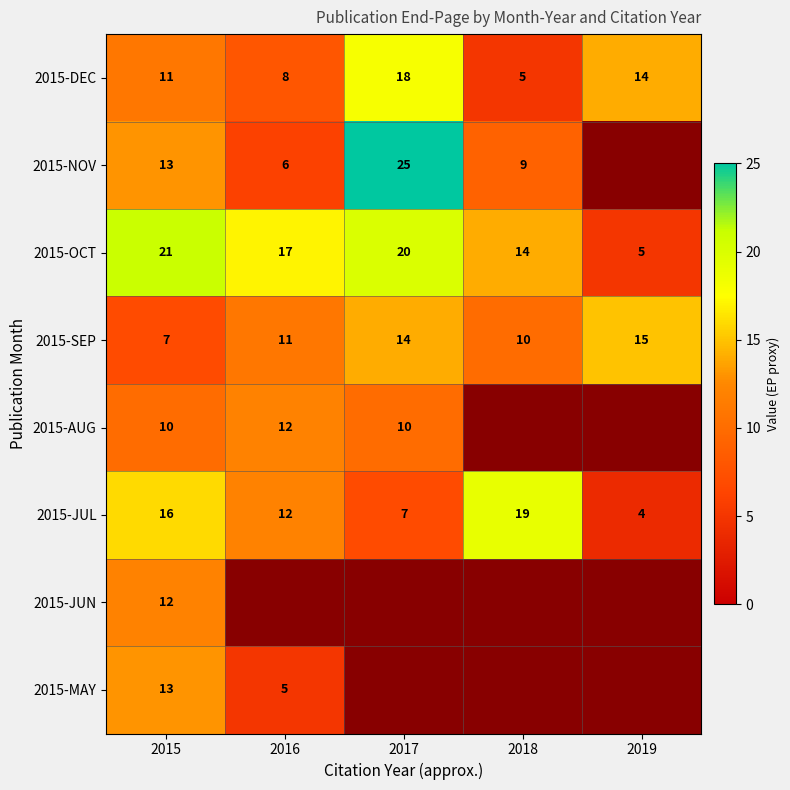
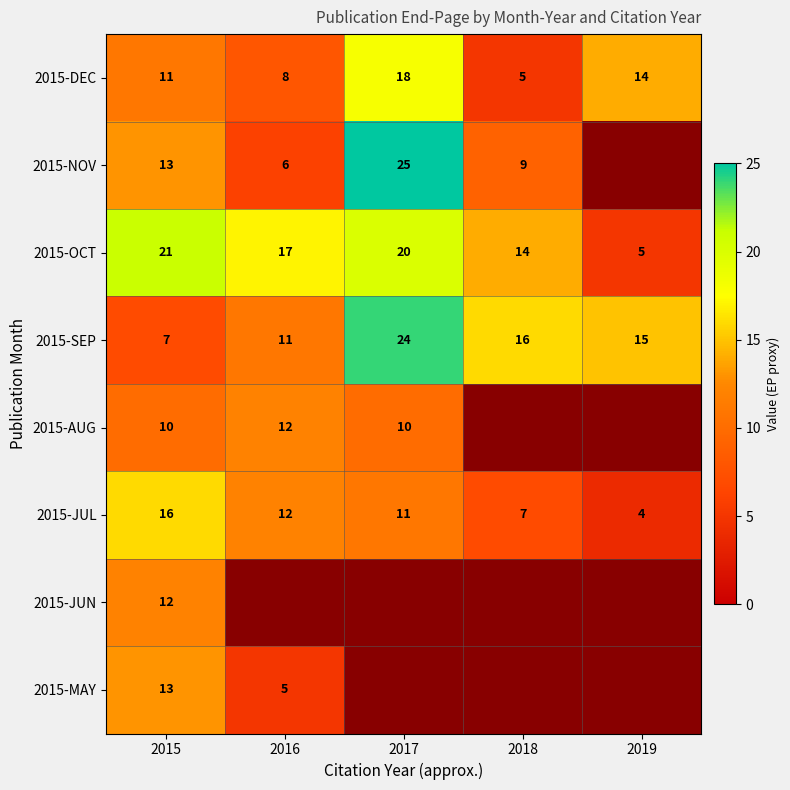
  {
    "2015-DEC": {
      "2015": 11,
      "2016": 8,
      "2017": 18,
      "2018": 5,
      "2019": 14
    },
    "2015-NOV": {
      "2015": 13,
      "2016": 6,
      "2017": 25,
      "2018": 9
    },
    "2015-OCT": {
      "2015": 21,
      "2016": 17,
      "2017": 20,
      "2018": 14,
      "2019": 5
    },
    "2015-SEP": {
      "2015": 7,
      "2016": 11,
-     "2017": 14,
-     "2018": 10,
+     "2017": 24,
+     "2018": 16,
      "2019": 15
    },
    "2015-AUG": {
      "2015": 10,
      "2016": 12,
      "2017": 10
    },
    "2015-JUL": {
      "2015": 16,
      "2016": 12,
-     "2017": 7,
-     "2018": 19,
+     "2017": 11,
+     "2018": 7,
      "2019": 4
    },
    "2015-JUN": {
      "2015": 12
    },
    "2015-MAY": {
      "2015": 13,
      "2016": 5
    }
  }
